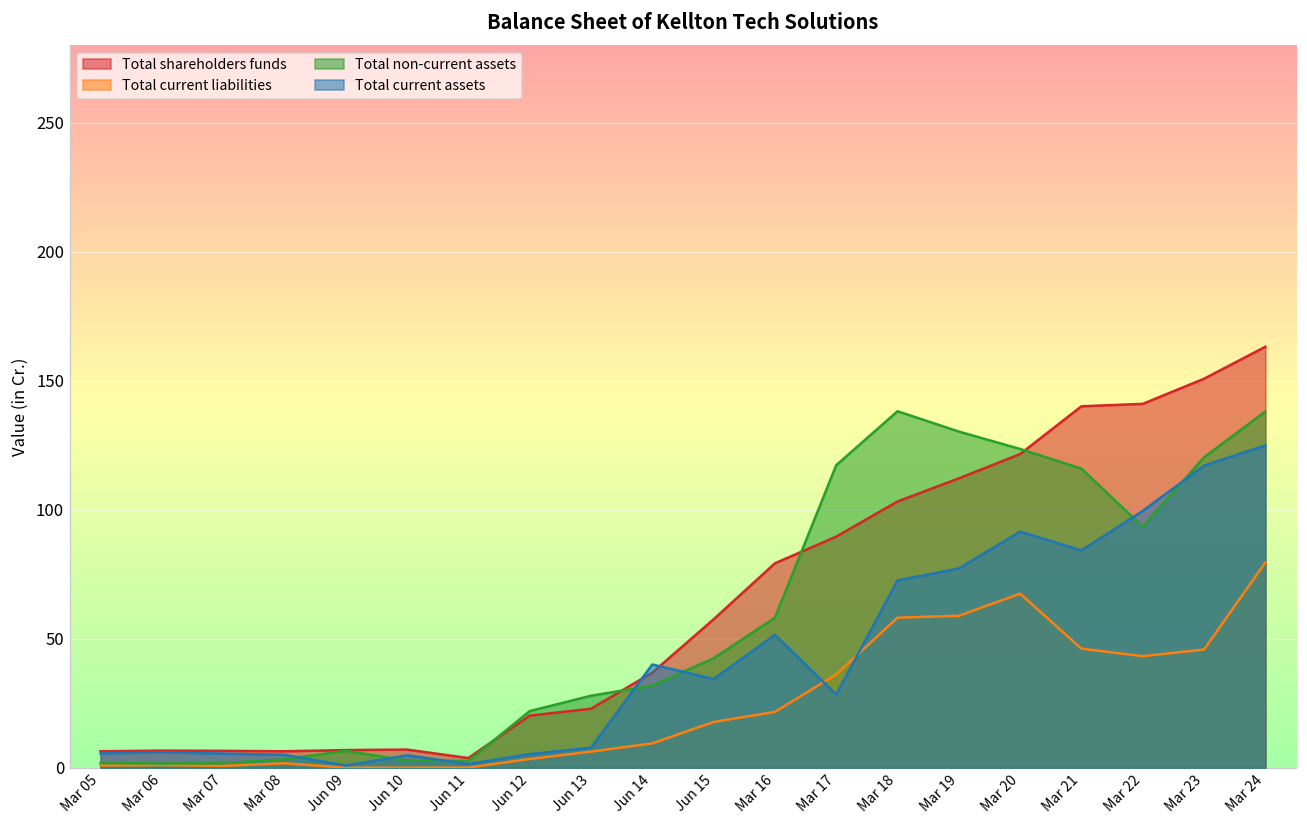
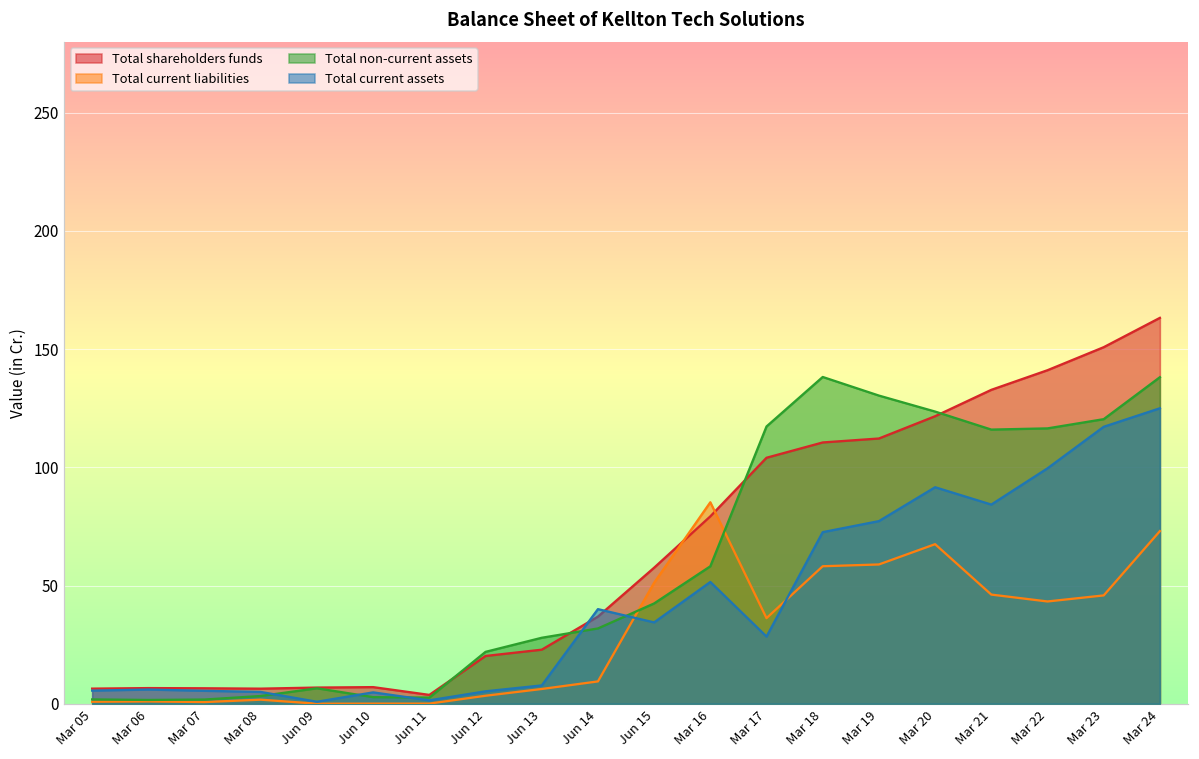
  {
    "Total shareholders funds": {
      "Mar 08": 6,
      "Jun 10": 7,
      "Jun 12": 20,
      "Jun 13": 23,
      "Jun 14": 37,
      "Jun 15": 58,
      "Mar 16": 79,
-     "Mar 17": 90,
-     "Mar 18": 103,
+     "Mar 17": 104,
+     "Mar 18": 111,
      "Mar 19": 112,
      "Mar 20": 122,
-     "Mar 21": 140,
+     "Mar 21": 133,
      "Mar 22": 141,
      "Mar 23": 151,
      "Mar 24": 163
    },
    "Total current liabilities": {
      "Mar 08": 2,
      "Jun 10": 0,
      "Jun 11": 0,
      "Jun 12": 3,
      "Jun 13": 6,
      "Jun 14": 9,
-     "Jun 15": 18,
-     "Mar 16": 22,
+     "Jun 15": 51,
+     "Mar 16": 85,
      "Mar 17": 36,
      "Mar 18": 58,
      "Mar 19": 59,
      "Mar 20": 67,
      "Mar 21": 46,
      "Mar 22": 43,
      "Mar 23": 46,
-     "Mar 24": 80
+     "Mar 24": 73
    },
    "Total non-current assets": {
      "Mar 08": 3,
      "Jun 10": 3,
      "Jun 12": 22,
      "Jun 13": 28,
      "Jun 14": 32,
      "Jun 15": 42,
      "Mar 16": 58,
      "Mar 17": 117,
      "Mar 18": 138,
      "Mar 19": 130,
      "Mar 20": 124,
      "Mar 21": 116,
-     "Mar 22": 93,
+     "Mar 22": 116,
      "Mar 23": 120,
      "Mar 24": 138
    },
    "Total current assets": {
      "Mar 08": 5,
      "Jun 10": 5,
      "Jun 12": 5,
      "Jun 13": 8,
      "Jun 14": 40,
      "Jun 15": 34,
      "Mar 16": 52,
      "Mar 17": 28,
      "Mar 18": 73,
      "Mar 19": 77,
      "Mar 20": 92,
      "Mar 21": 84,
      "Mar 22": 100,
      "Mar 23": 117,
      "Mar 24": 125
    }
  }
